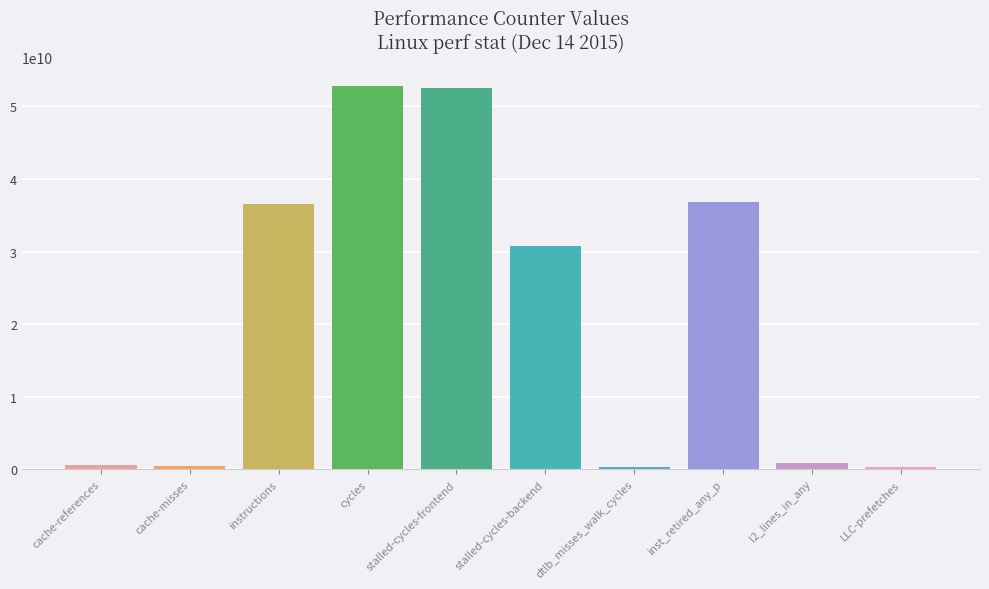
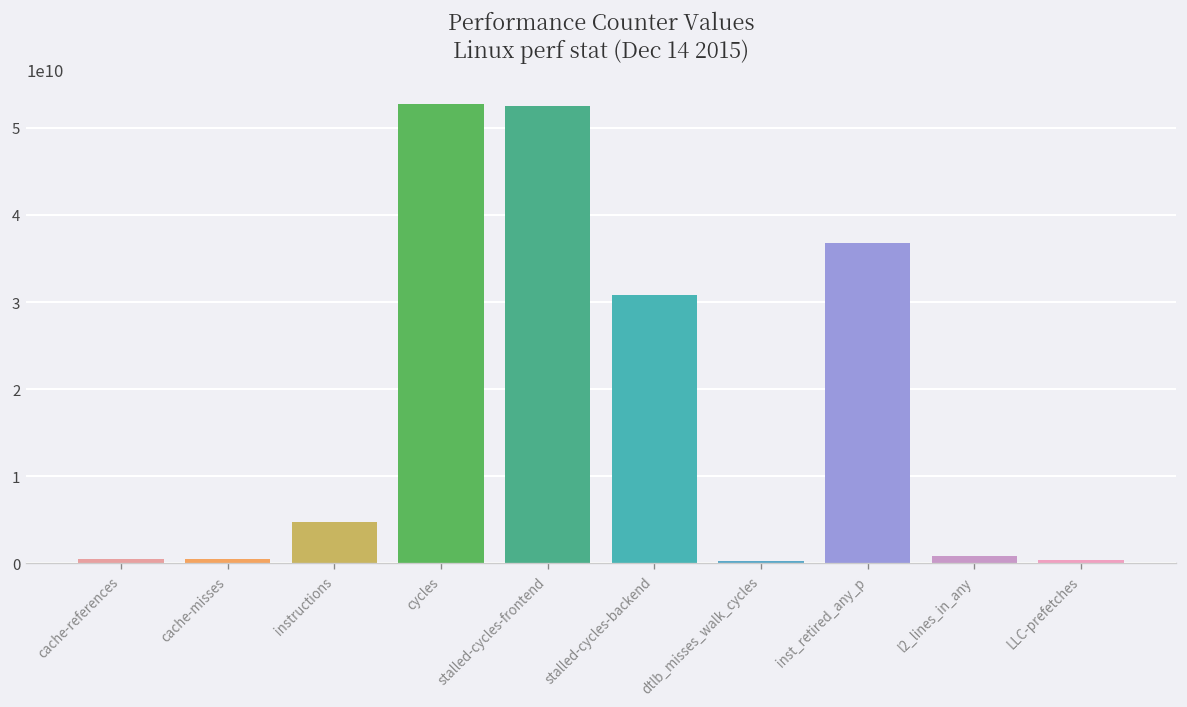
  {
    "cache-references": 1000000000,
    "cache-misses": 0,
-   "instructions": 37000000000,
+   "instructions": 5000000000,
    "cycles": 53000000000,
    "stalled-cycles-frontend": 53000000000,
    "stalled-cycles-backend": 31000000000,
    "inst_retired_any_p": 37000000000,
    "l2_lines_in_any": 1000000000
  }
